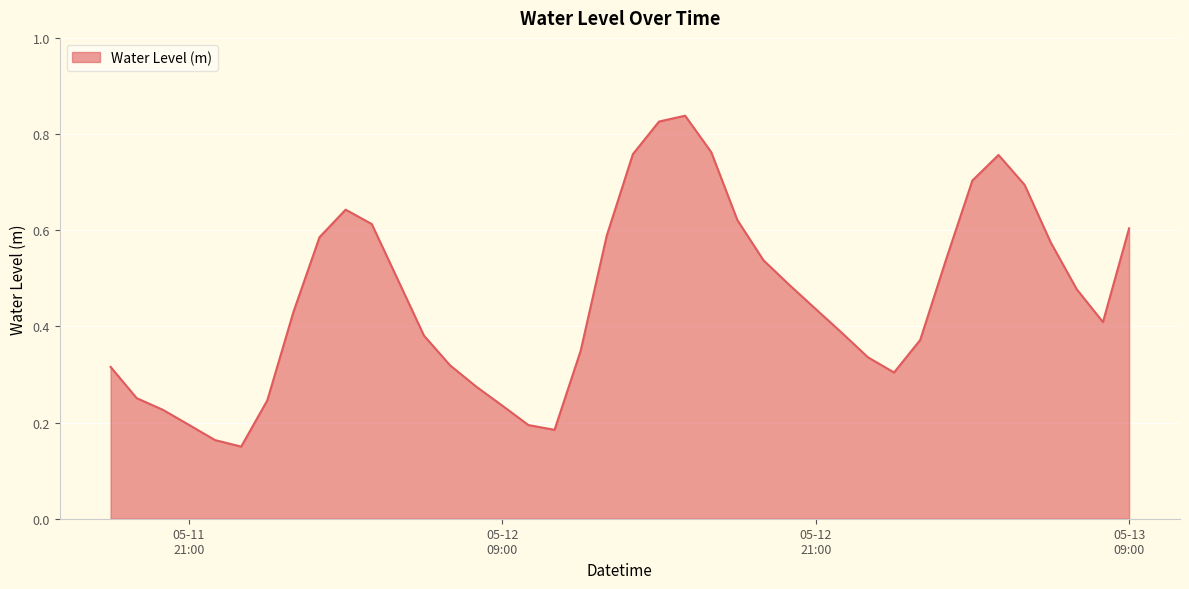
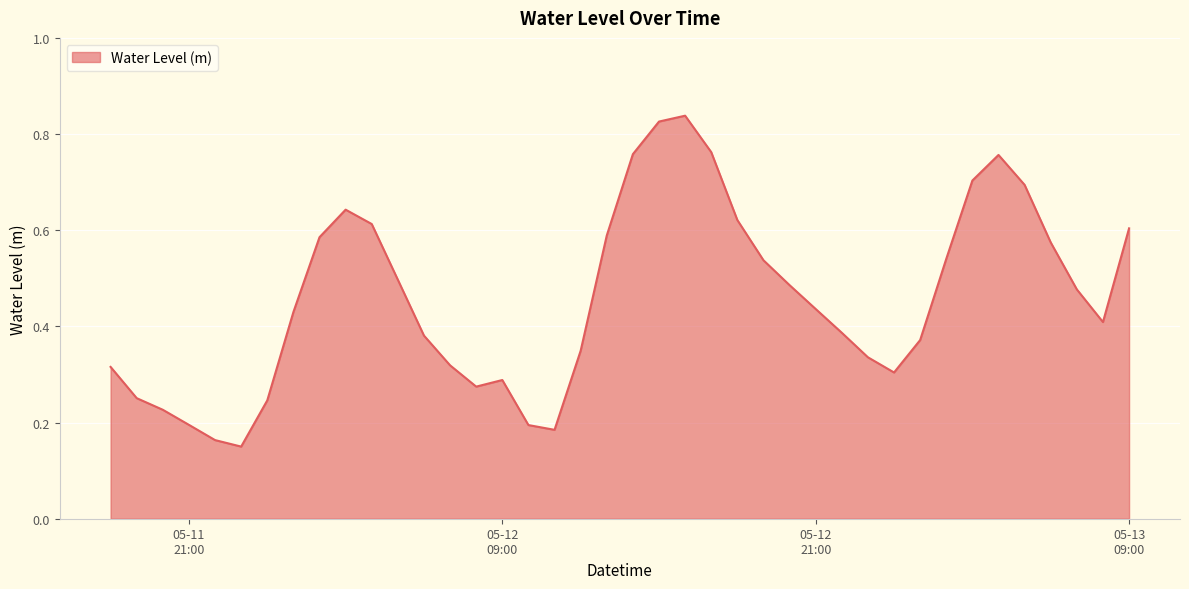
  {
    "05-11 21:00": 0.20,
-   "05-12 09:00": 0.24,
+   "05-12 09:00": 0.29,
    "05-12 21:00": 0.44,
    "05-13 09:00": 0.60
  }
